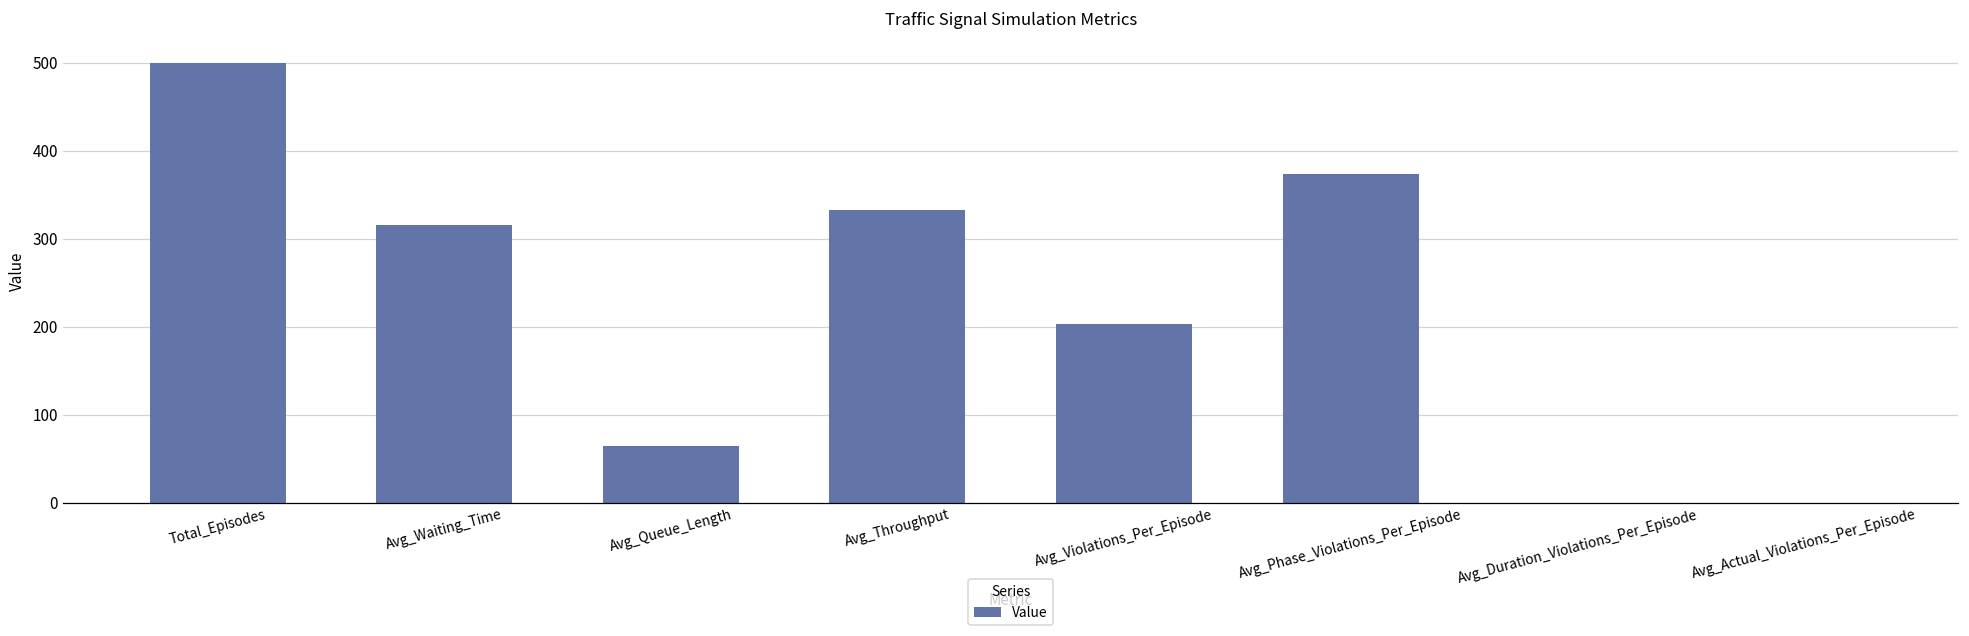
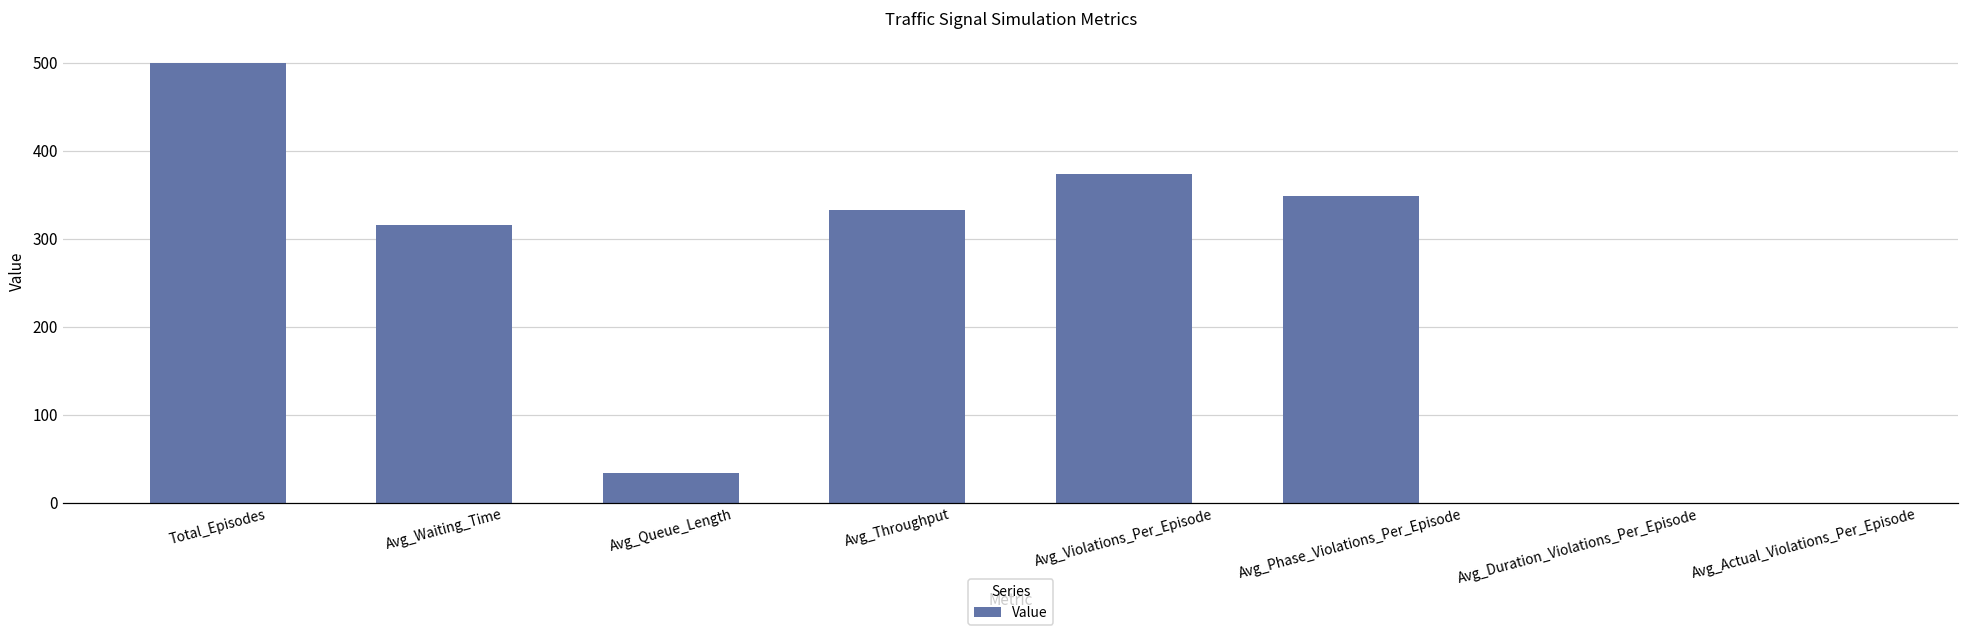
  {
    "Total_Episodes": 500,
    "Avg_Waiting_Time": 310,
-   "Avg_Queue_Length": 60,
+   "Avg_Queue_Length": 30,
    "Avg_Throughput": 330,
-   "Avg_Violations_Per_Episode": 200,
-   "Avg_Phase_Violations_Per_Episode": 370,
+   "Avg_Violations_Per_Episode": 370,
+   "Avg_Phase_Violations_Per_Episode": 350,
    "Avg_Duration_Violations_Per_Episode": 0,
    "Avg_Actual_Violations_Per_Episode": 0
  }
